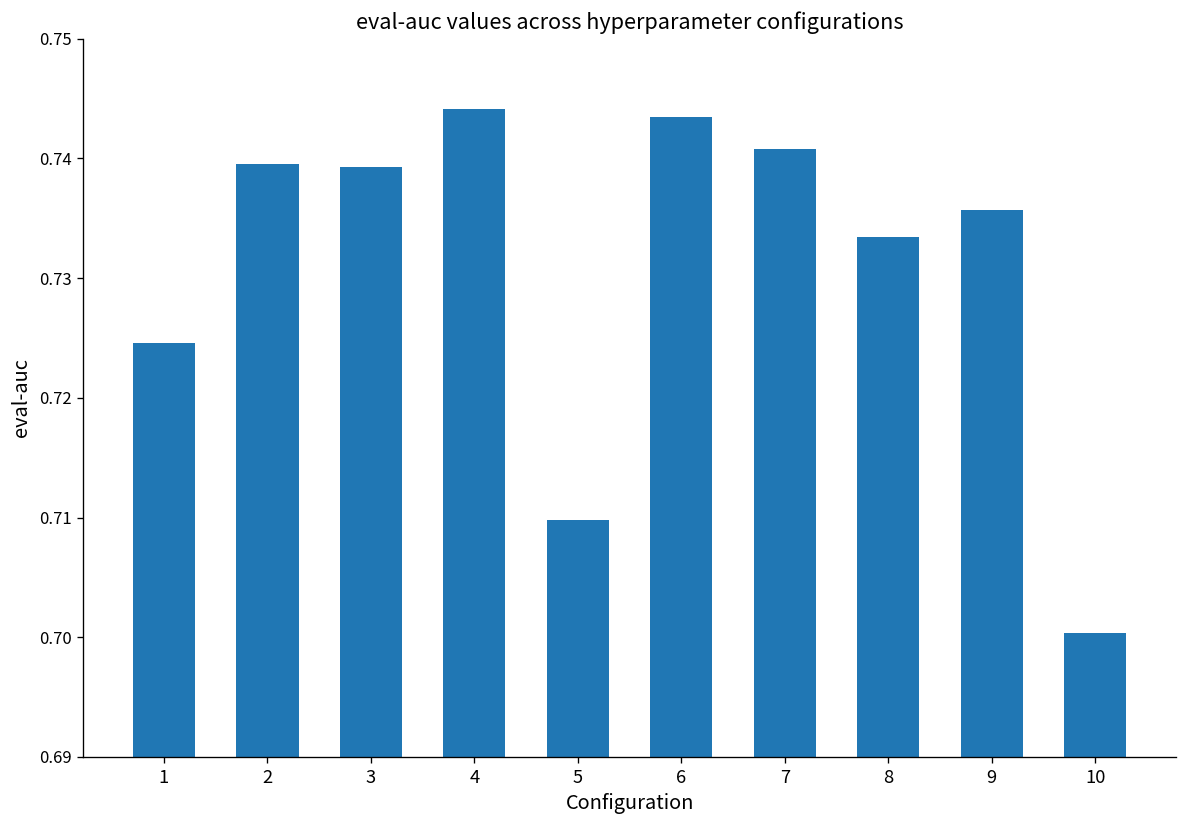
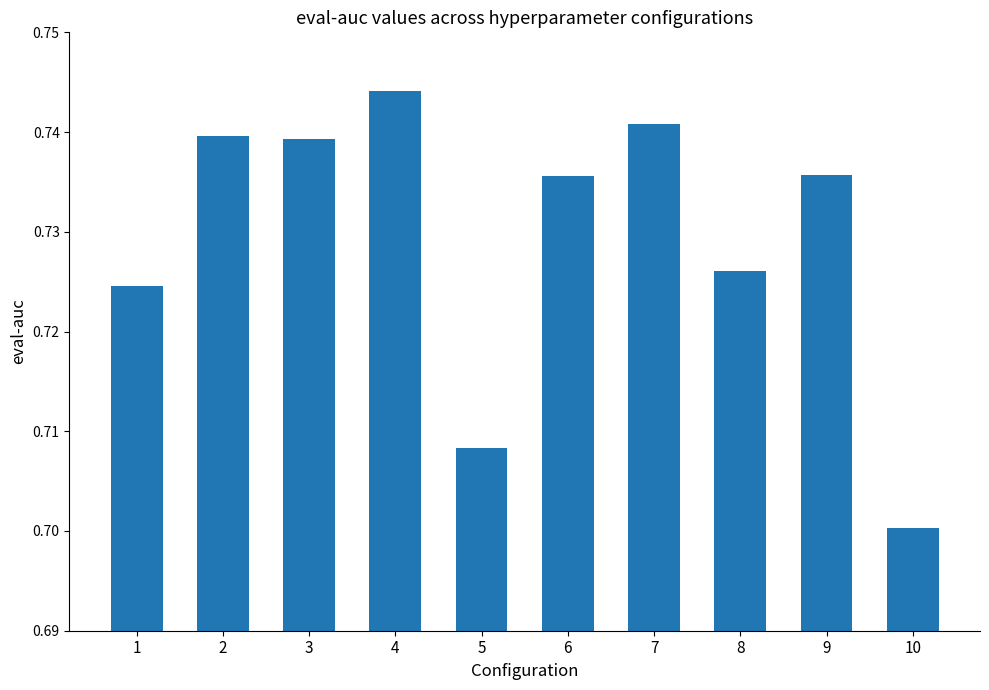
  {
    "1": 0.725,
    "2": 0.740,
    "3": 0.739,
    "4": 0.744,
-   "5": 0.710,
-   "6": 0.743,
+   "5": 0.708,
+   "6": 0.736,
    "7": 0.741,
-   "8": 0.733,
+   "8": 0.726,
    "9": 0.736,
    "10": 0.700
  }
